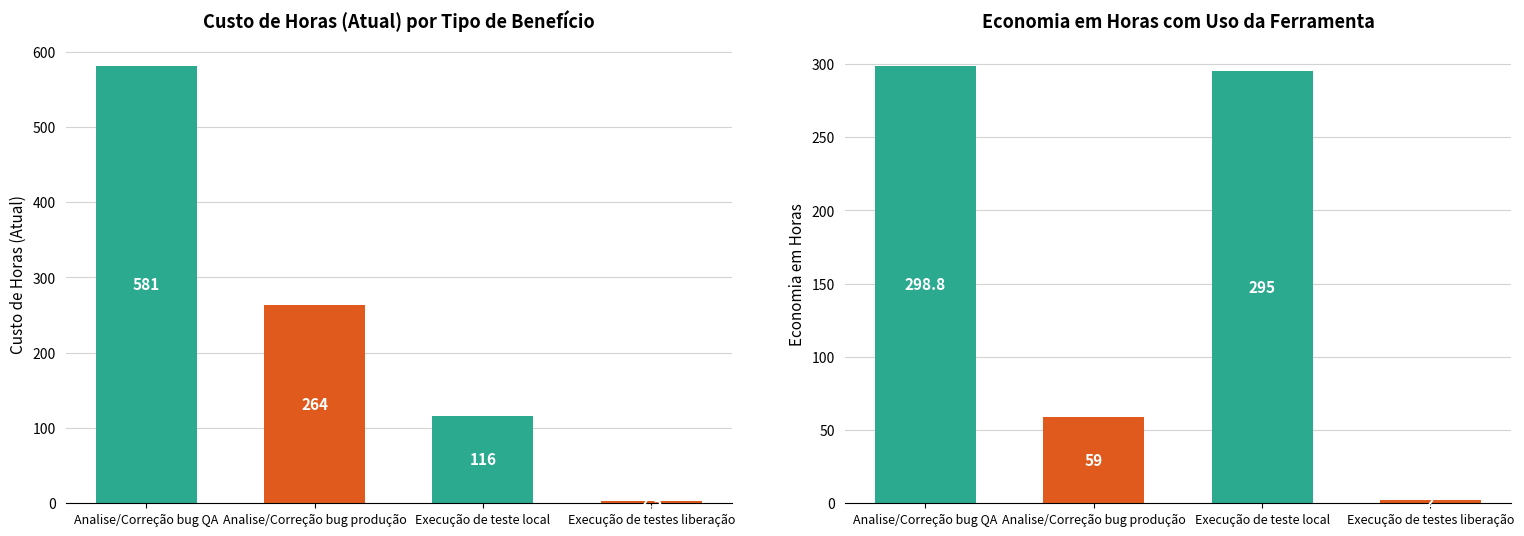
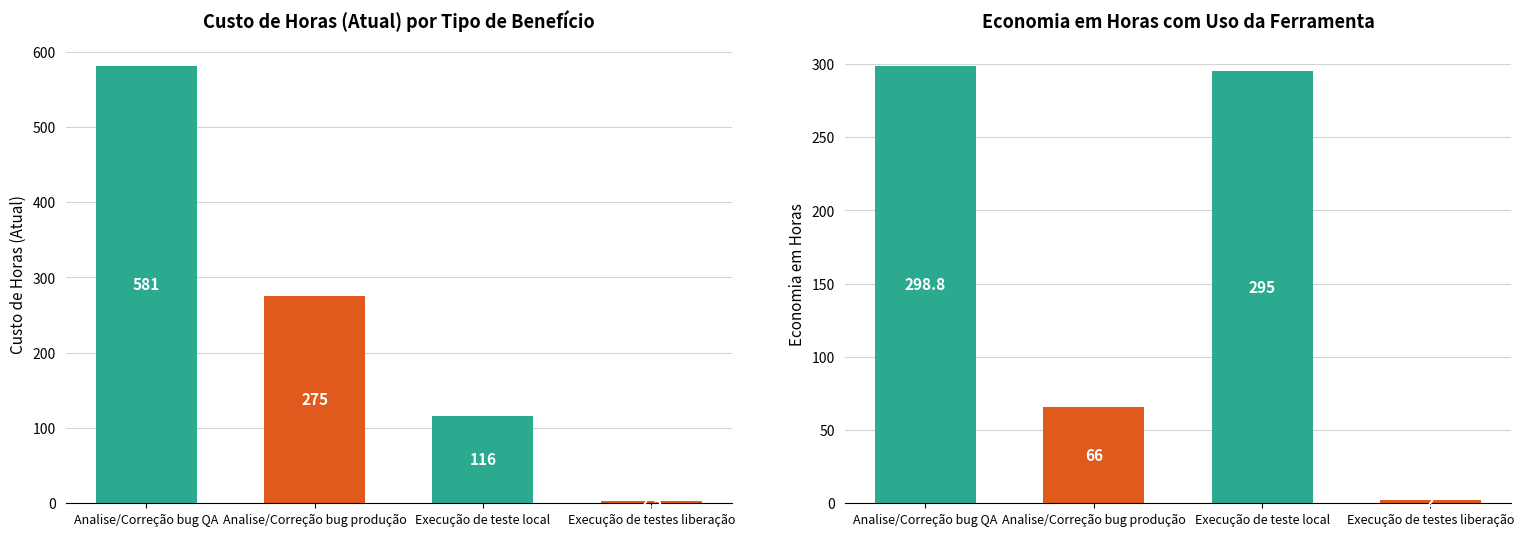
  {
    "Custo de Horas (Atual) por Tipo de Benefício": {
      "Analise/Correção bug QA": 581,
-     "Analise/Correção bug produção": 264,
+     "Analise/Correção bug produção": 275,
      "Execução de teste local": 116
    },
    "Economia em Horas com Uso da Ferramenta": {
      "Analise/Correção bug QA": 298.8,
-     "Analise/Correção bug produção": 59,
+     "Analise/Correção bug produção": 66,
      "Execução de teste local": 295
    }
  }
